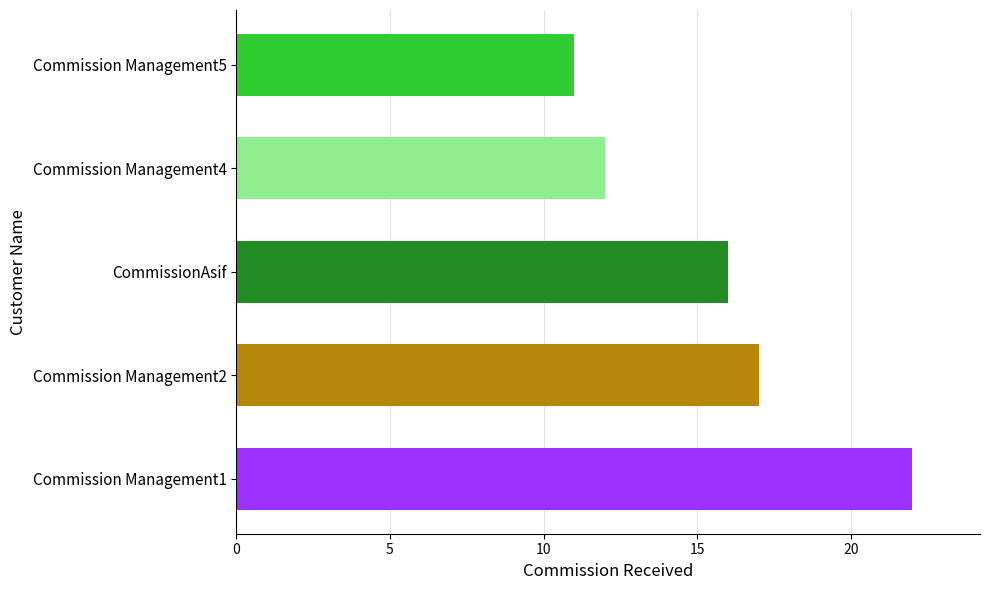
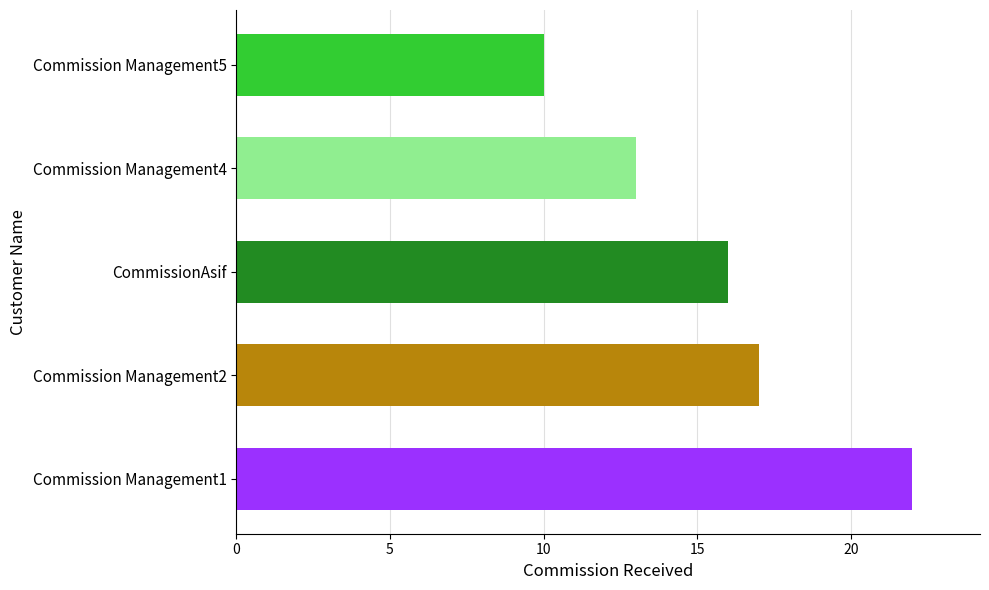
  {
-   "Commission Management5": 11,
-   "Commission Management4": 12,
+   "Commission Management5": 10,
+   "Commission Management4": 13,
    "CommissionAsif": 16,
    "Commission Management2": 17,
    "Commission Management1": 22
  }
